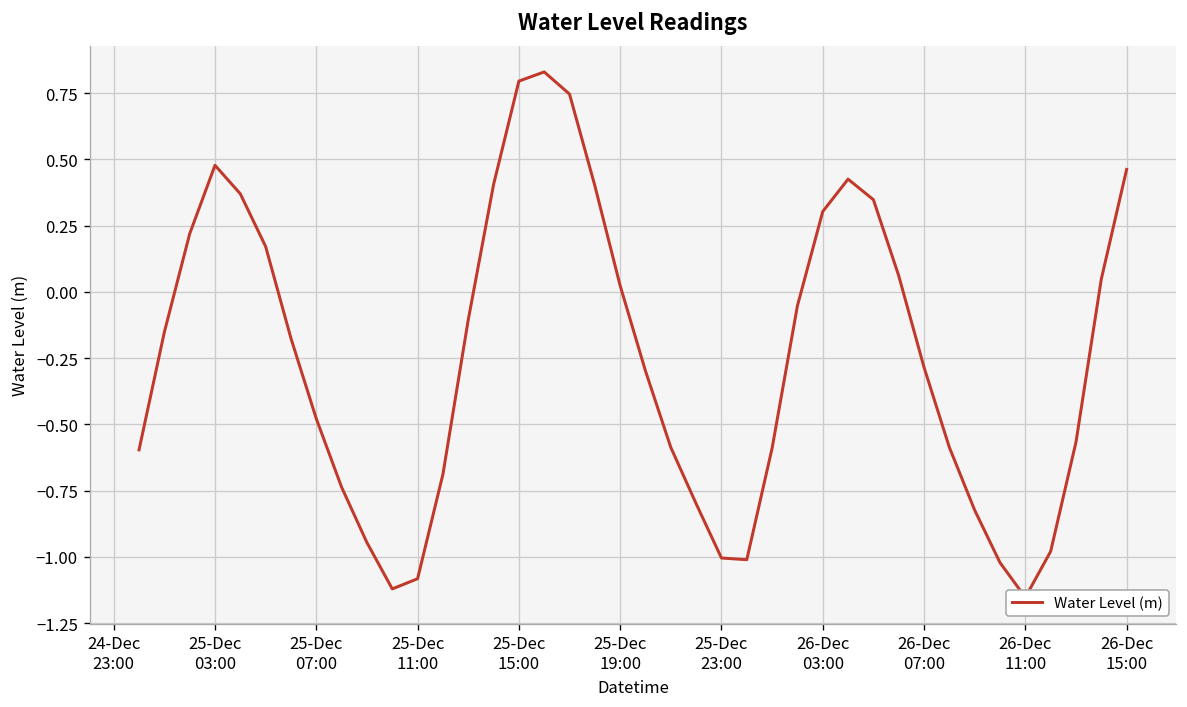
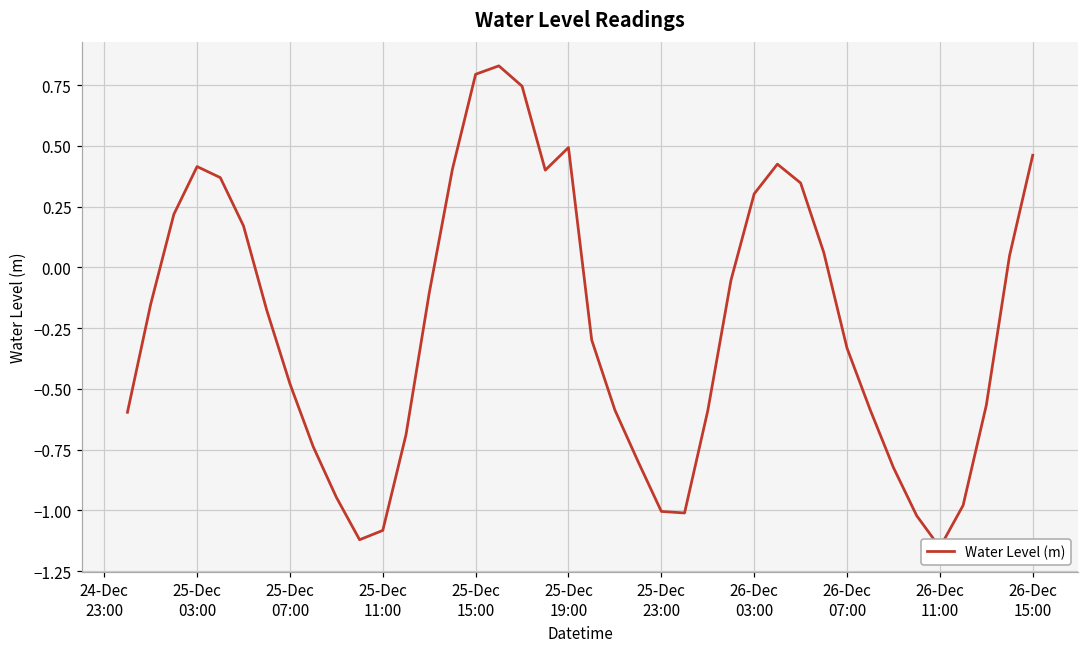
  {
-   "25-Dec 03:00": 0.48,
+   "25-Dec 03:00": 0.42,
    "25-Dec 07:00": -0.48,
    "25-Dec 11:00": -1.08,
    "25-Dec 15:00": 0.80,
-   "25-Dec 19:00": 0.02,
+   "25-Dec 19:00": 0.49,
    "25-Dec 23:00": -1.00,
    "26-Dec 03:00": 0.30,
-   "26-Dec 07:00": -0.28,
+   "26-Dec 07:00": -0.33,
    "26-Dec 15:00": 0.46
  }
